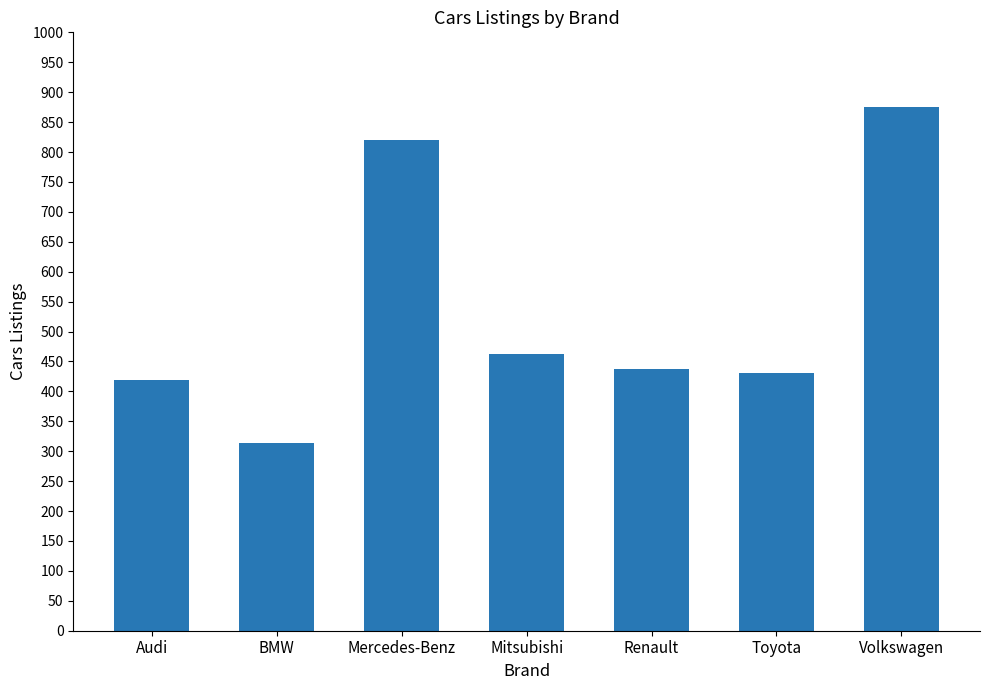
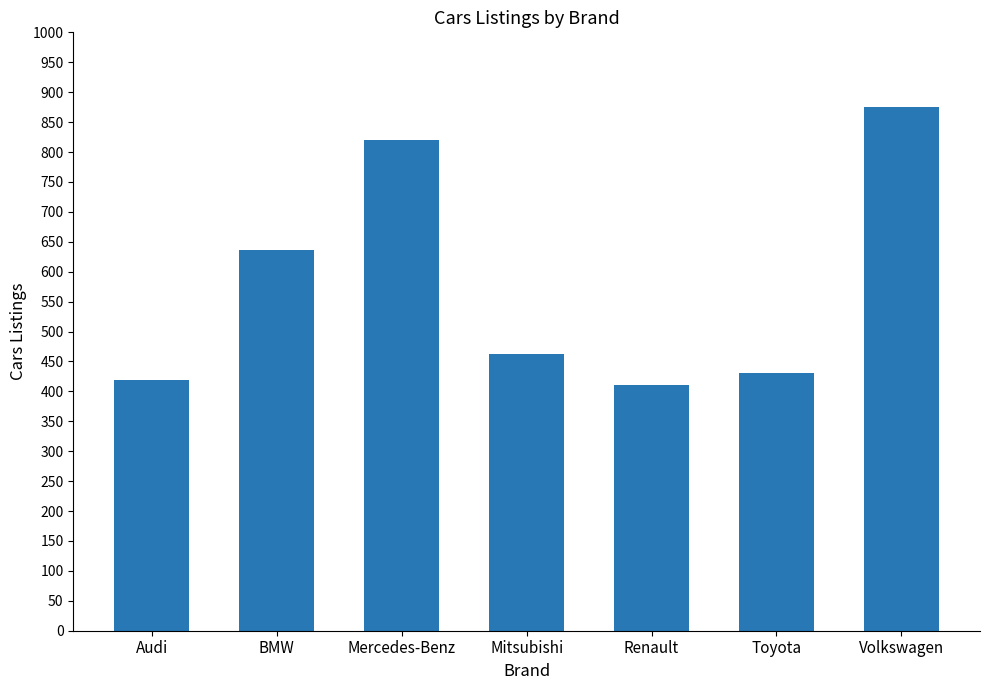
  {
    "Audi": 420,
-   "BMW": 310,
+   "BMW": 640,
    "Mercedes-Benz": 820,
    "Mitsubishi": 460,
-   "Renault": 440,
+   "Renault": 410,
    "Toyota": 430,
    "Volkswagen": 880
  }
